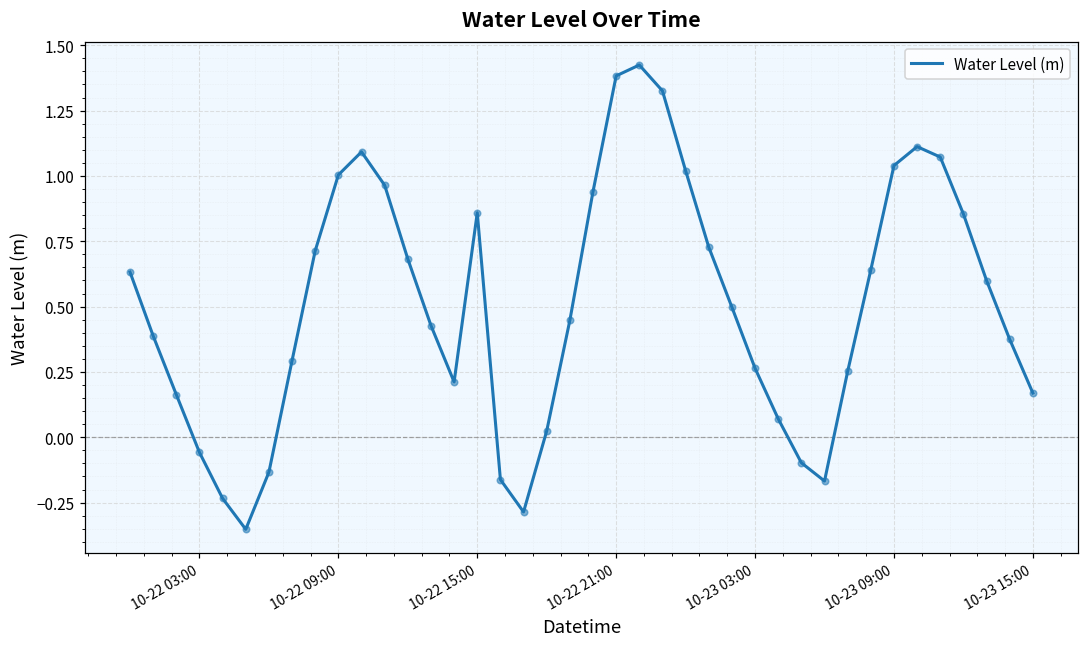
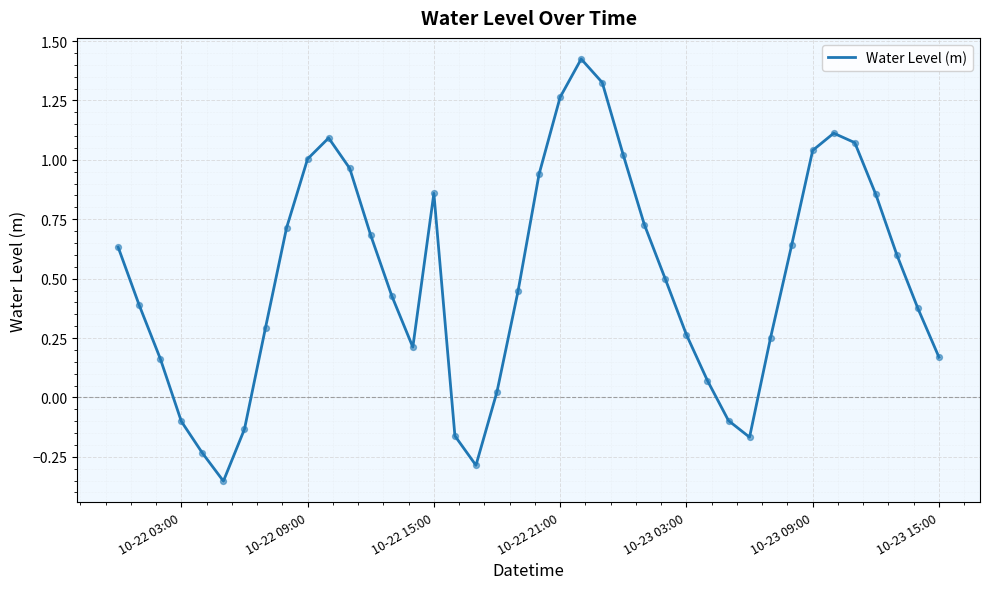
  {
-   "10-22 03:00": -0.06,
+   "10-22 03:00": -0.10,
    "10-22 09:00": 1.00,
    "10-22 15:00": 0.86,
-   "10-22 21:00": 1.38,
+   "10-22 21:00": 1.26,
    "10-23 03:00": 0.26,
    "10-23 09:00": 1.04,
    "10-23 15:00": 0.17
  }
